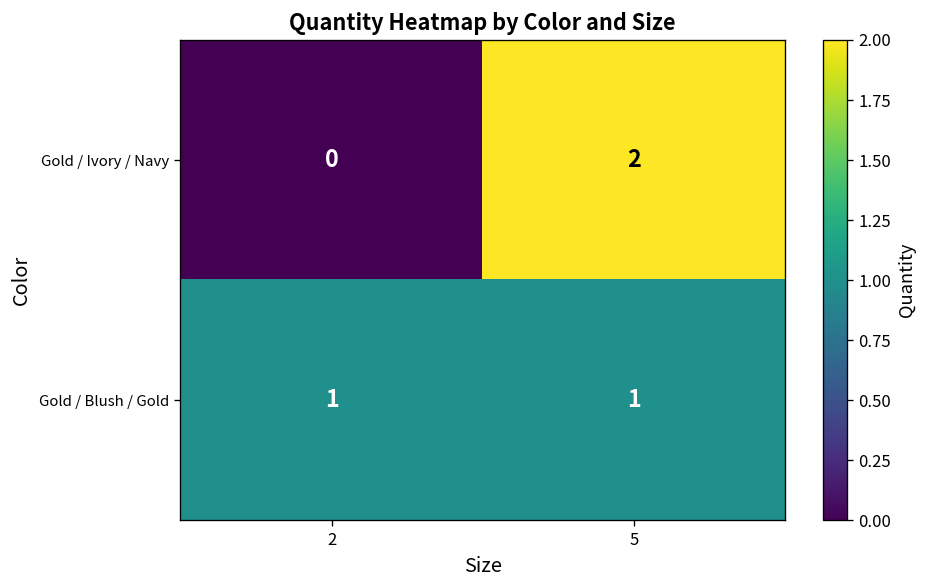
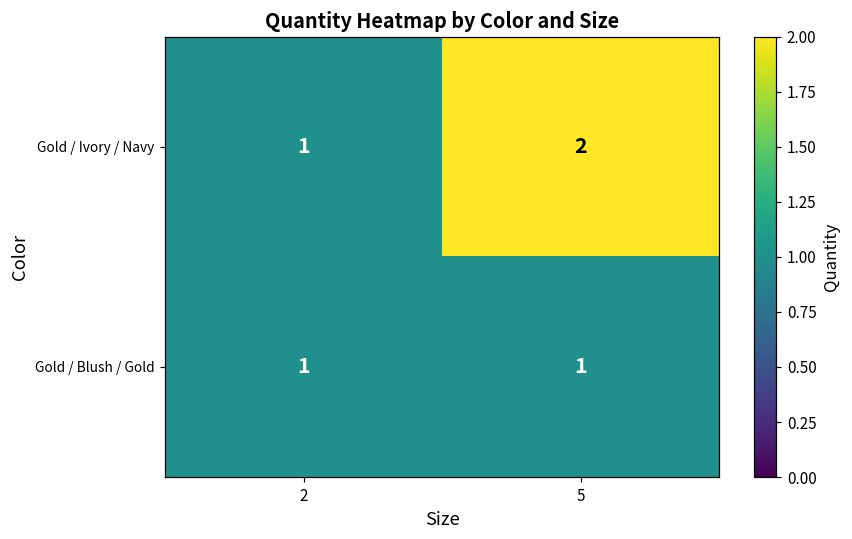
  {
    "Gold / Ivory / Navy": {
-     "2": 0,
+     "2": 1,
      "5": 2
    },
    "Gold / Blush / Gold": {
      "2": 1,
      "5": 1
    }
  }
